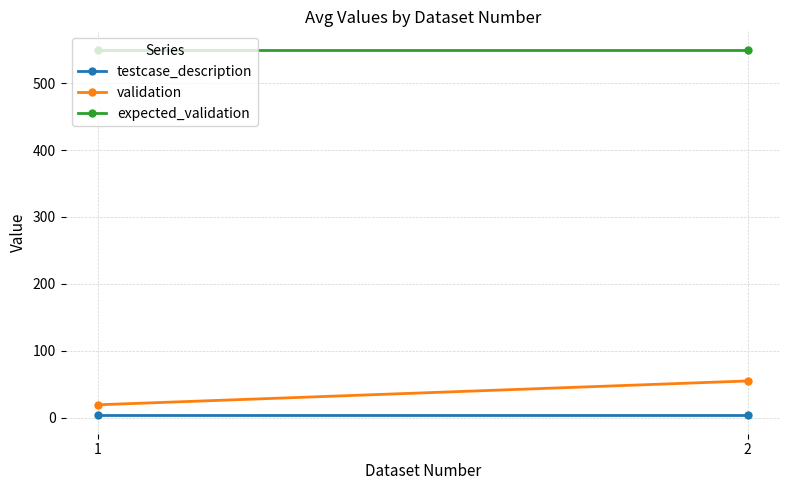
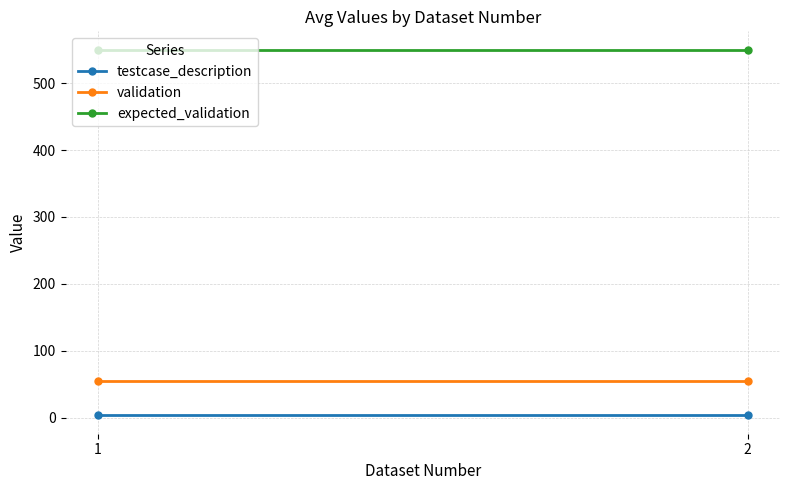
  {
    "testcase_description": {
      "1": 0,
      "2": 0
    },
    "validation": {
-     "1": 20,
+     "1": 60,
      "2": 60
    },
    "expected_validation": {
      "2": 550
    }
  }
